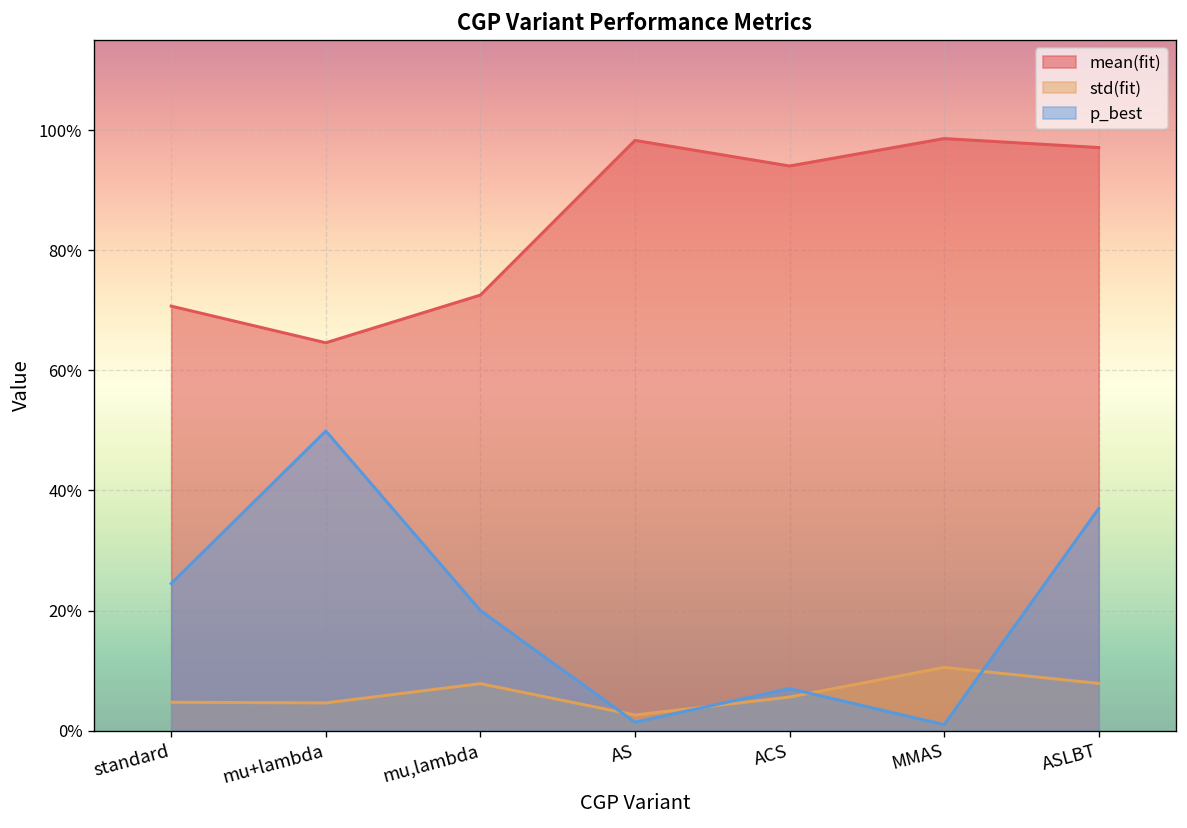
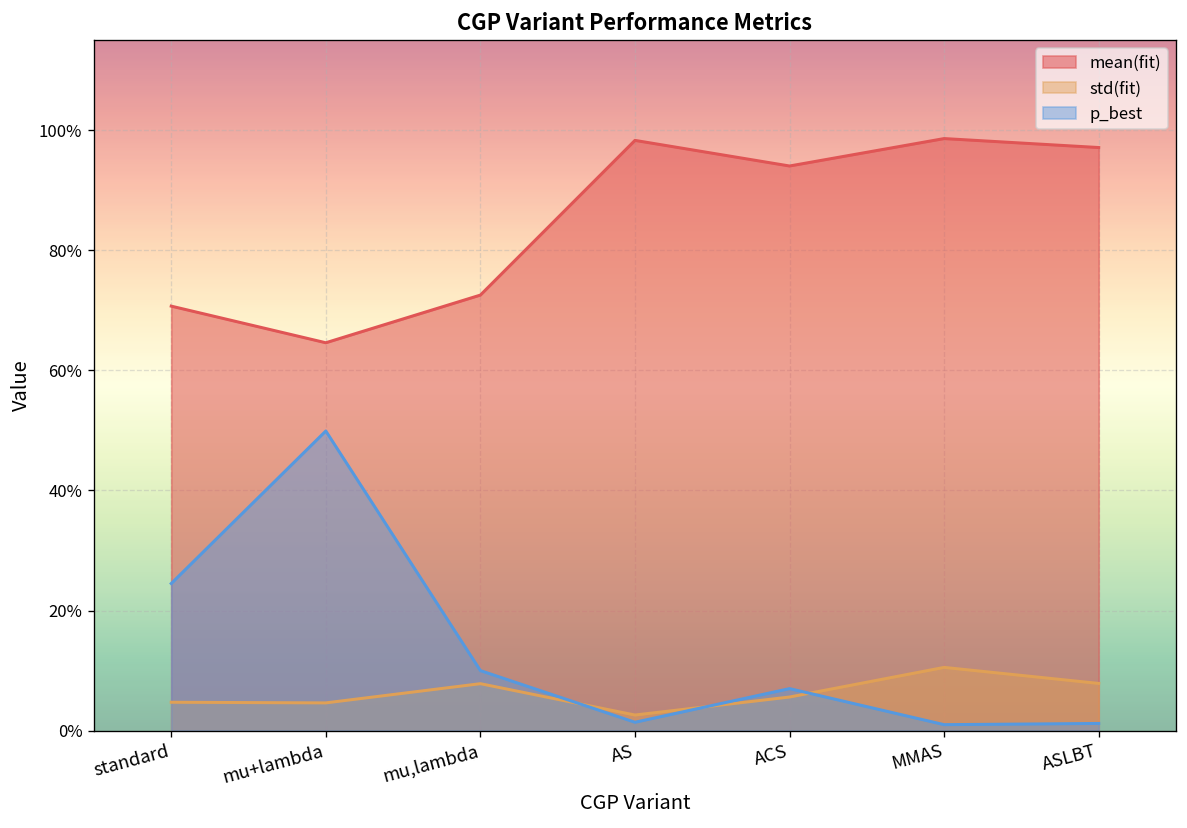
  {
    "mean(fit)": {
      "standard": "71%",
      "mu+lambda": "65%",
      "mu,lambda": "73%",
      "AS": "98%",
      "ACS": "94%",
      "MMAS": "99%",
      "ASLBT": "97%"
    },
    "std(fit)": {
      "standard": "5%",
      "mu+lambda": "5%",
      "mu,lambda": "8%",
      "AS": "3%",
      "ACS": "6%",
      "MMAS": "11%",
      "ASLBT": "8%"
    },
    "p_best": {
      "standard": "25%",
      "mu+lambda": "50%",
-     "mu,lambda": "20%",
+     "mu,lambda": "10%",
      "AS": "1%",
      "ACS": "7%",
      "MMAS": "1%",
-     "ASLBT": "37%"
+     "ASLBT": "1%"
    }
  }
